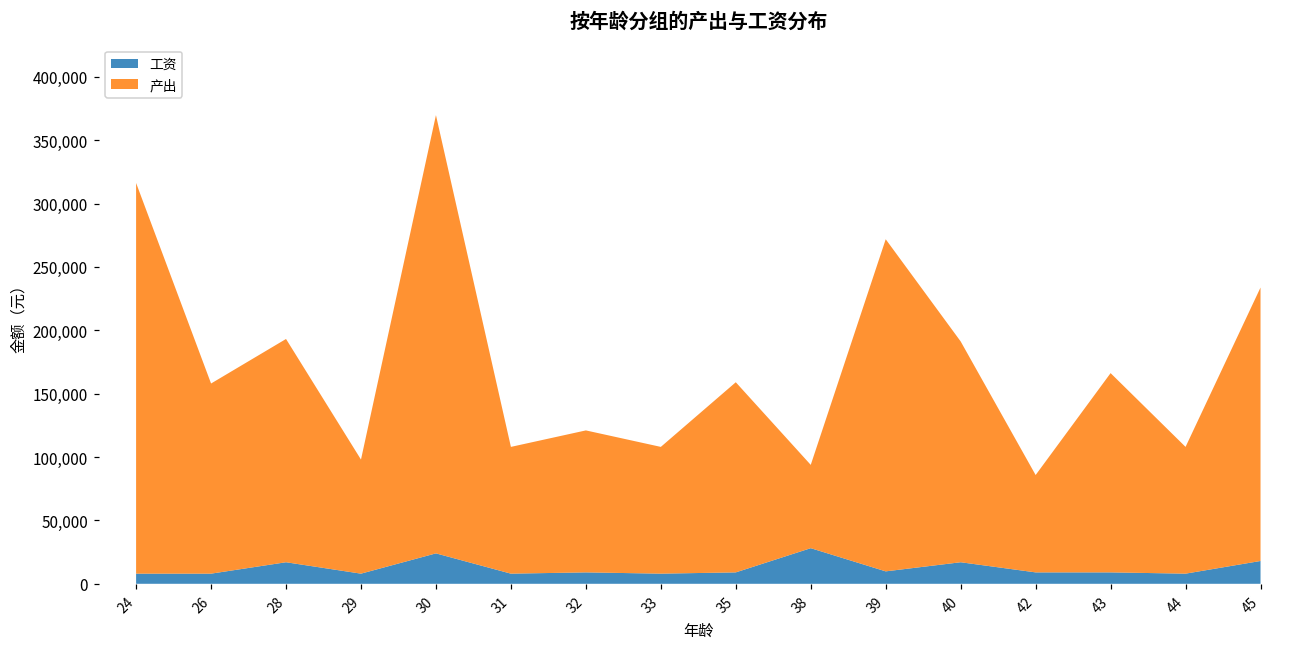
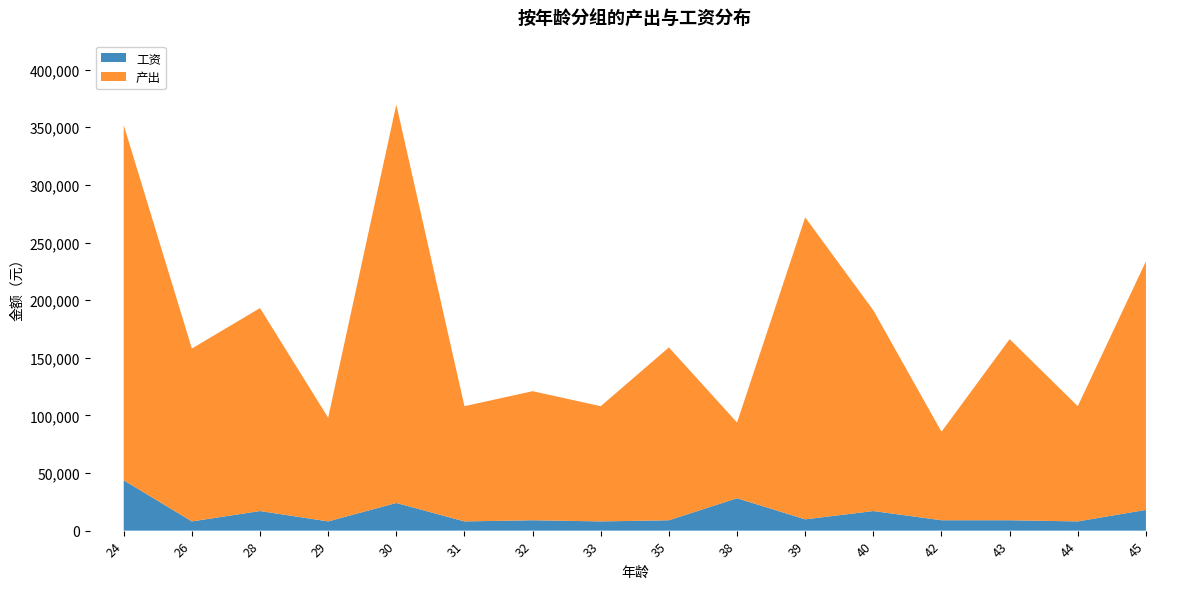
  {
    "工资": {
-     "24": "8,000",
+     "24": "44,000",
      "26": "8,000",
      "28": "17,000",
      "29": "8,000",
      "30": "24,000",
      "31": "8,000",
      "32": "9,000",
      "33": "8,000",
      "35": "9,000",
      "38": "28,000",
      "39": "10,000",
      "40": "17,000",
      "42": "9,000",
      "43": "9,000",
      "44": "8,000",
      "45": "18,000"
    },
    "产出": {
      "24": "308,000",
      "26": "150,000",
      "28": "176,000",
      "29": "90,000",
      "30": "346,000",
      "31": "100,000",
      "32": "112,000",
      "33": "100,000",
      "35": "150,000",
      "38": "66,000",
      "39": "262,000",
      "40": "174,000",
      "42": "77,000",
      "43": "157,000",
      "44": "100,000",
      "45": "216,000"
    }
  }
